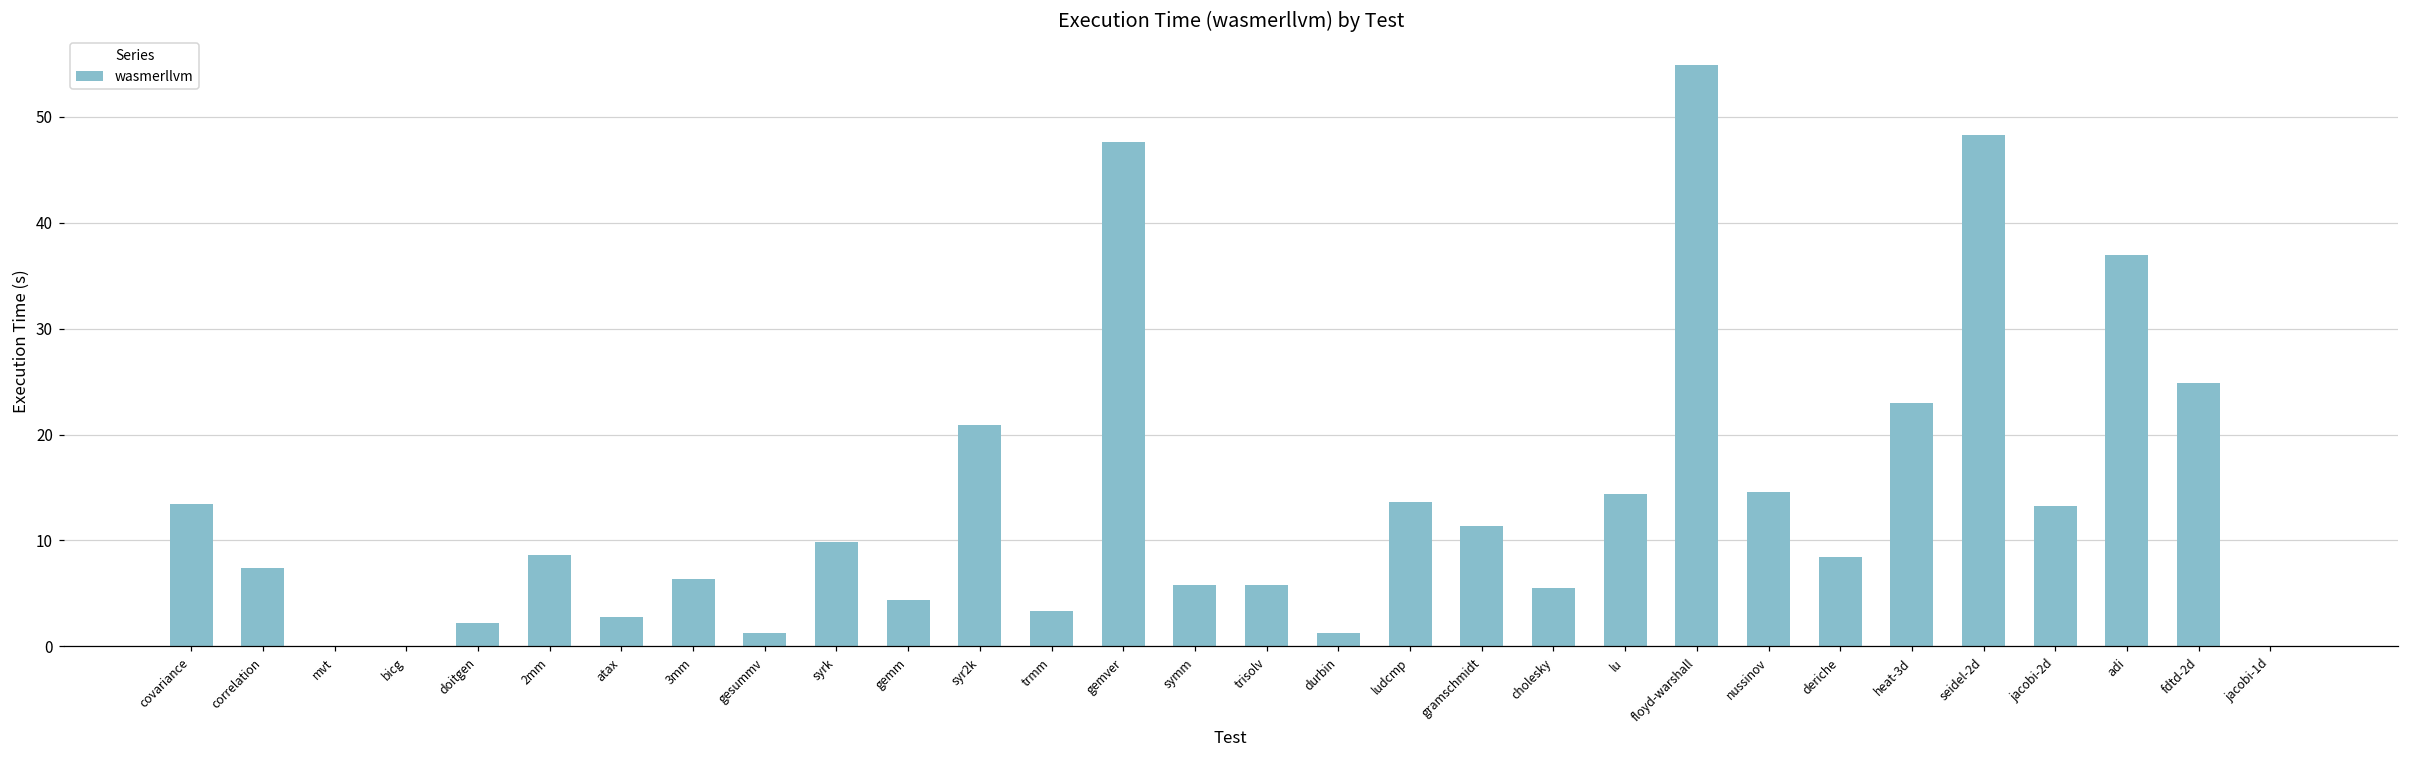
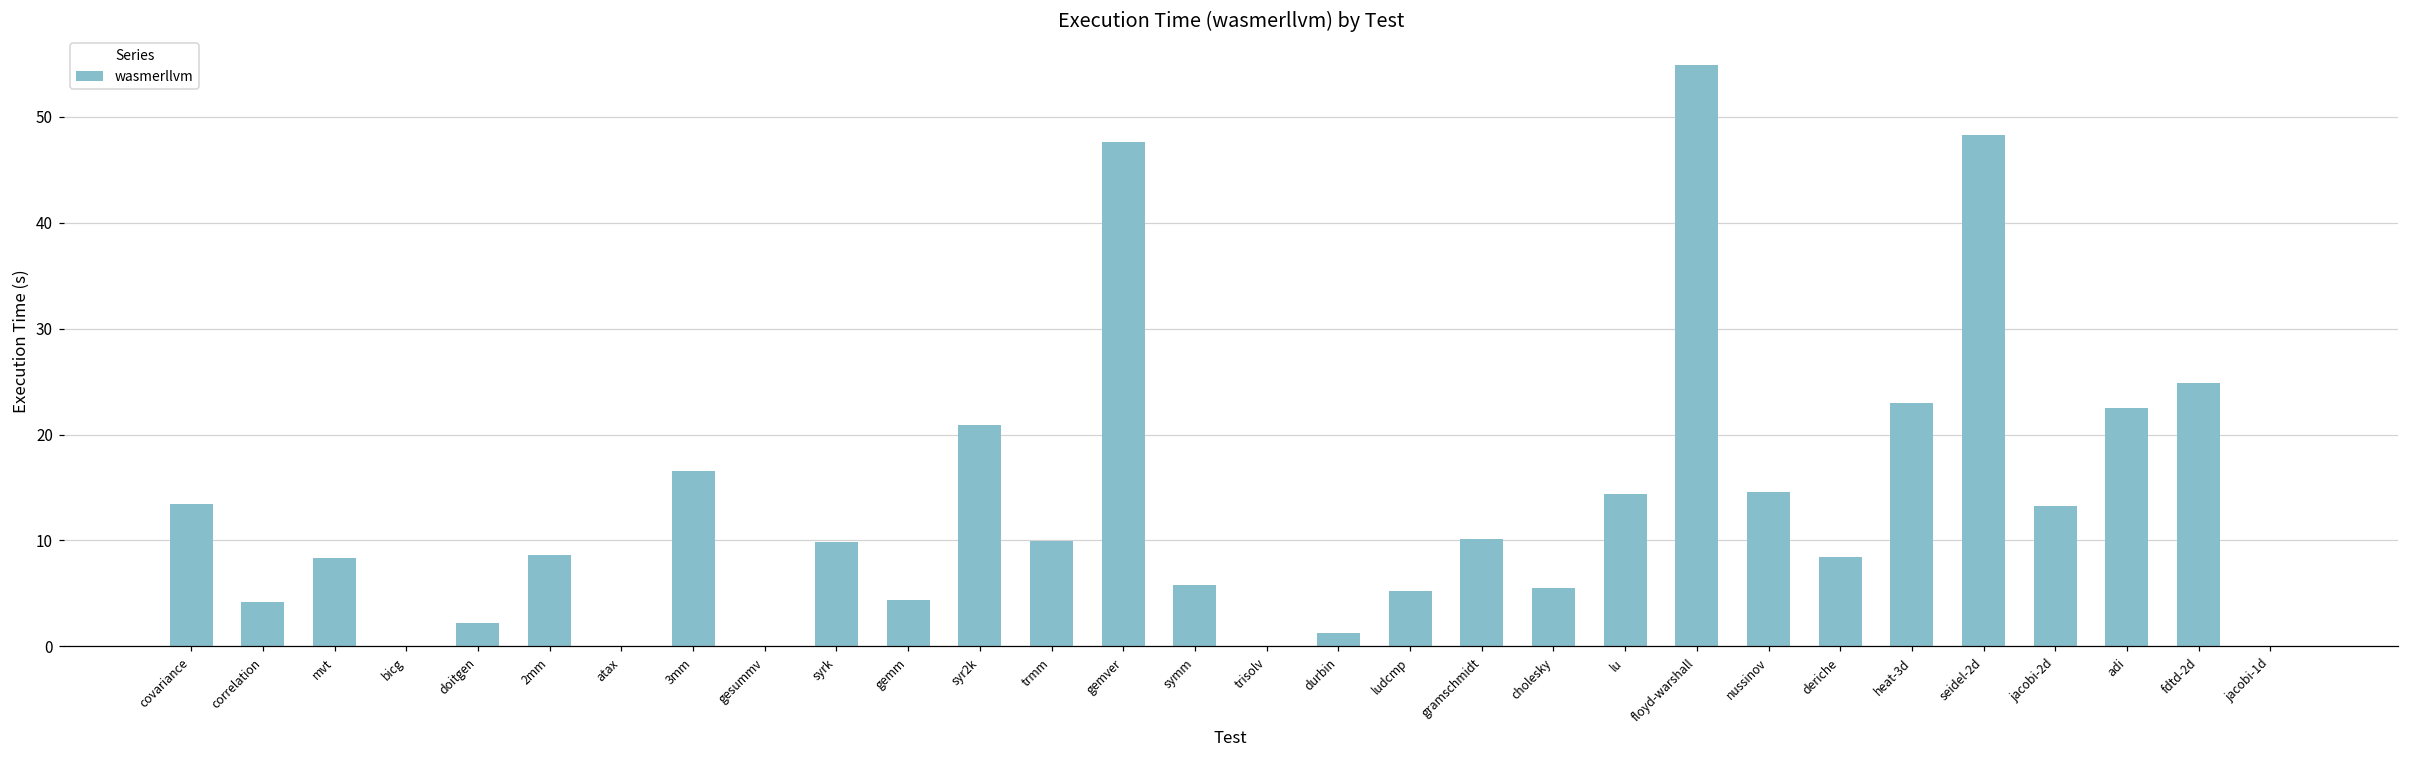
  {
    "covariance": 13,
-   "correlation": 7,
-   "mvt": 0,
+   "correlation": 4,
+   "mvt": 8,
    "doitgen": 2,
    "2mm": 9,
-   "atax": 3,
-   "3mm": 6,
-   "gesummv": 1,
+   "atax": 0,
+   "3mm": 17,
+   "gesummv": 0,
    "syrk": 10,
    "gemm": 4,
    "syr2k": 21,
-   "trmm": 3,
+   "trmm": 10,
    "gemver": 48,
    "symm": 6,
-   "trisolv": 6,
+   "trisolv": 0,
    "durbin": 1,
-   "ludcmp": 14,
-   "gramschmidt": 11,
+   "ludcmp": 5,
+   "gramschmidt": 10,
    "cholesky": 5,
    "lu": 14,
    "floyd-warshall": 55,
    "nussinov": 15,
    "deriche": 8,
    "heat-3d": 23,
    "seidel-2d": 48,
    "jacobi-2d": 13,
-   "adi": 37,
+   "adi": 22,
    "fdtd-2d": 25
  }
